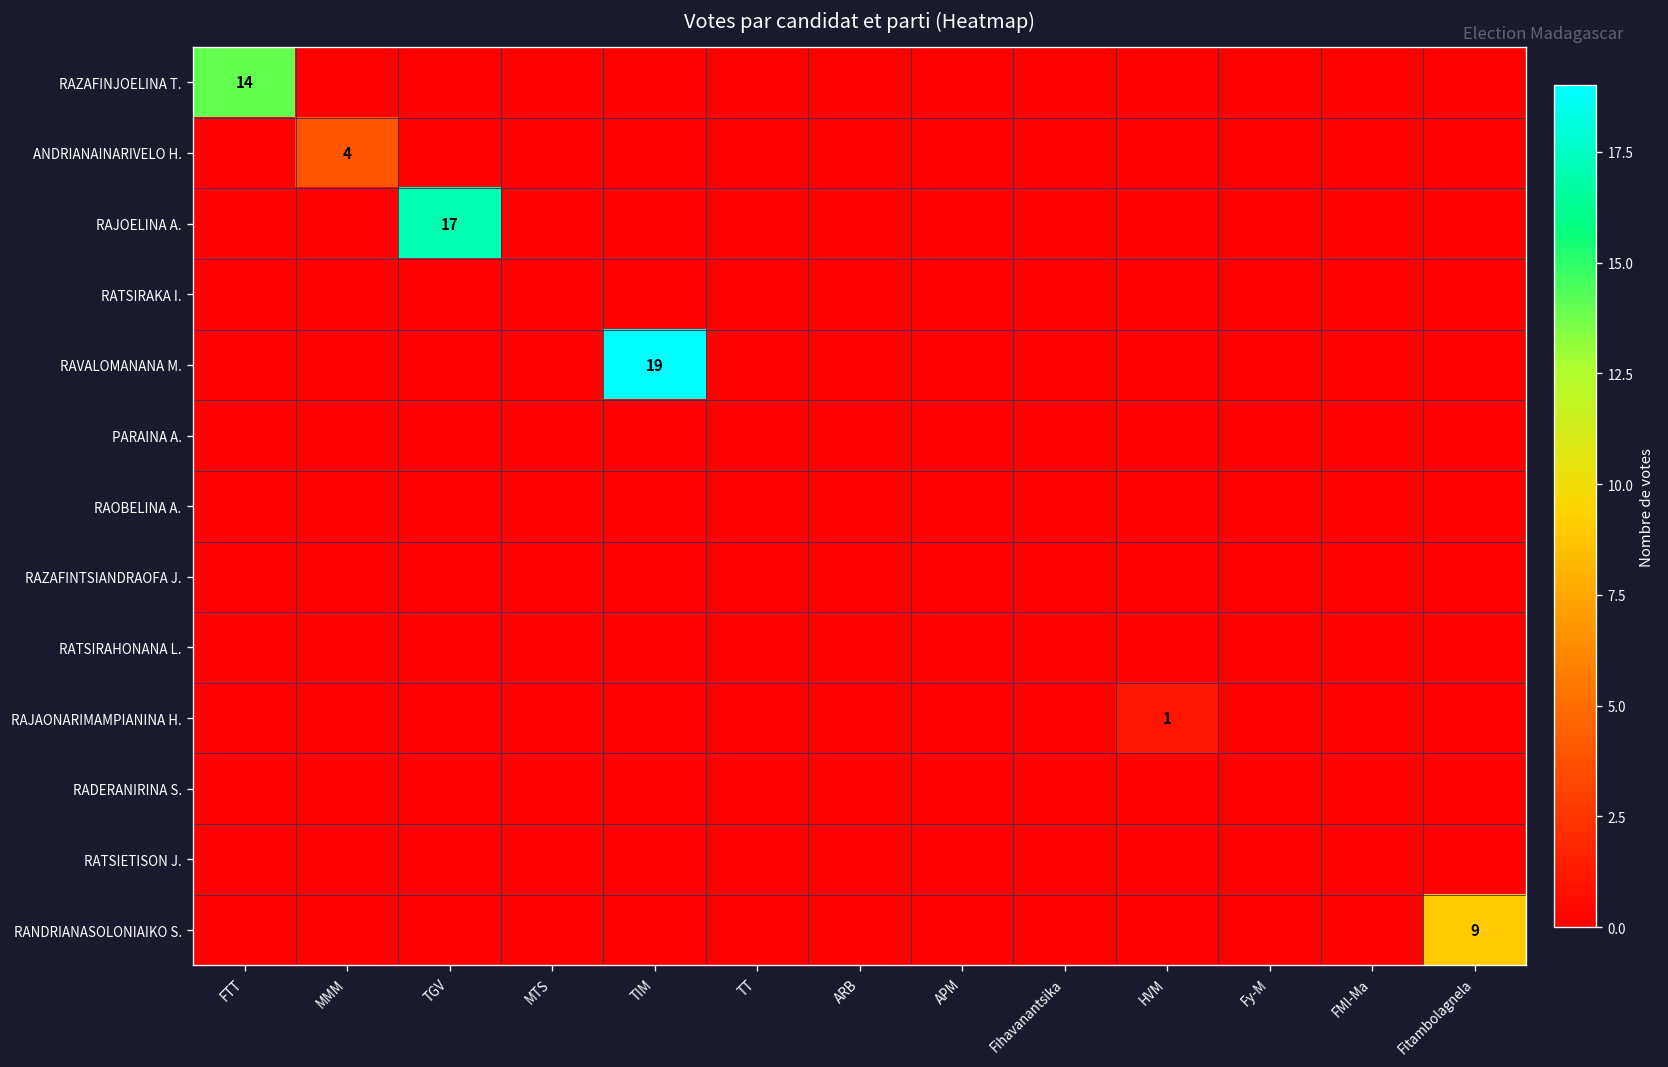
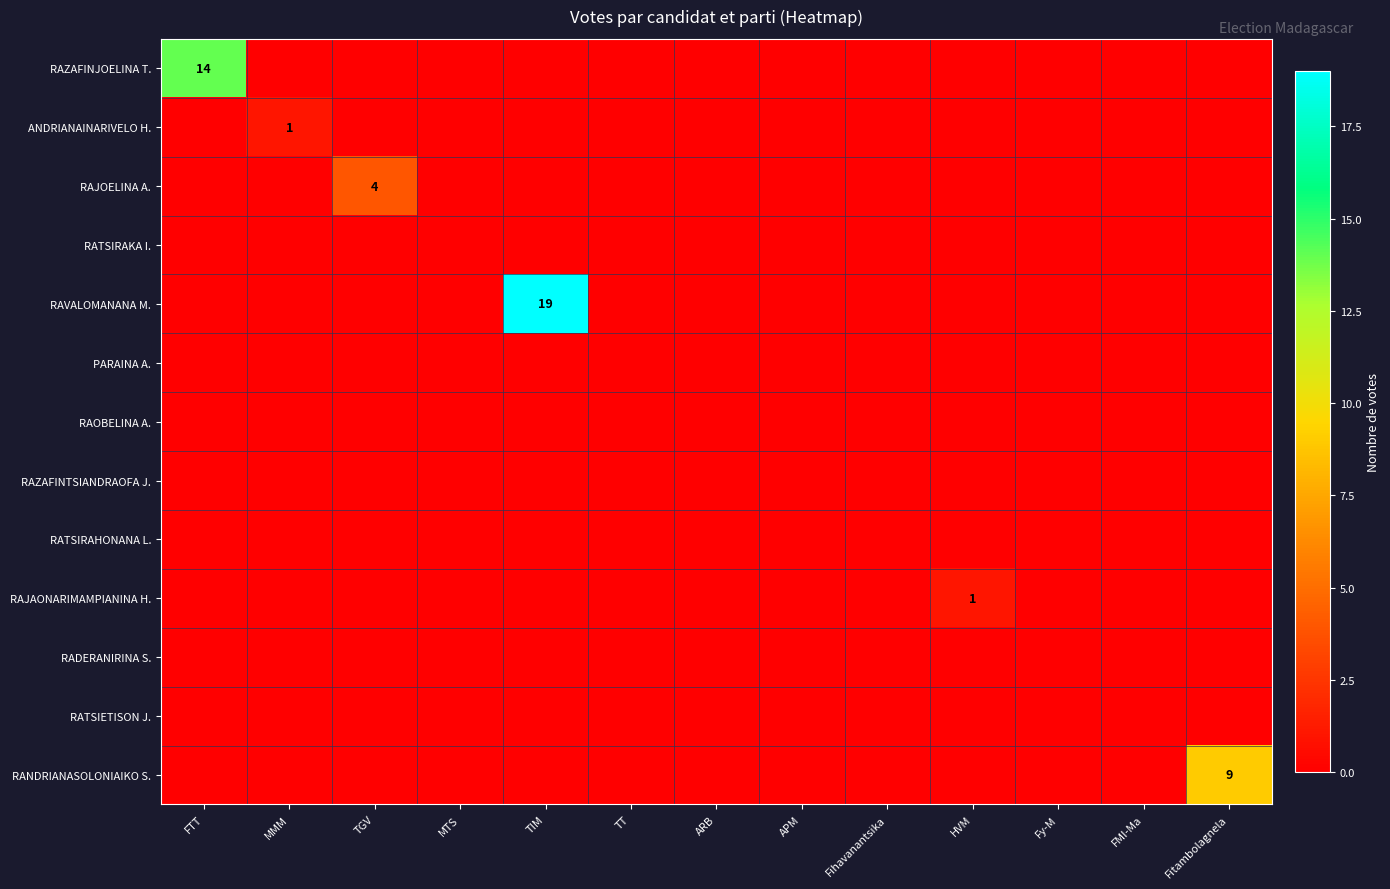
  {
    "RAZAFINJOELINA T.": {
      "FTT": 14
    },
    "ANDRIANAINARIVELO H.": {
-     "MMM": 4
+     "MMM": 1
    },
    "RAJOELINA A.": {
-     "TGV": 17
+     "TGV": 4
    },
    "RAVALOMANANA M.": {
      "TIM": 19
    },
    "RAJAONARIMAMPIANINA H.": {
      "HVM": 1
    },
    "RANDRIANASOLONIAIKO S.": {
      "Fitambolagnela": 9
    }
  }
